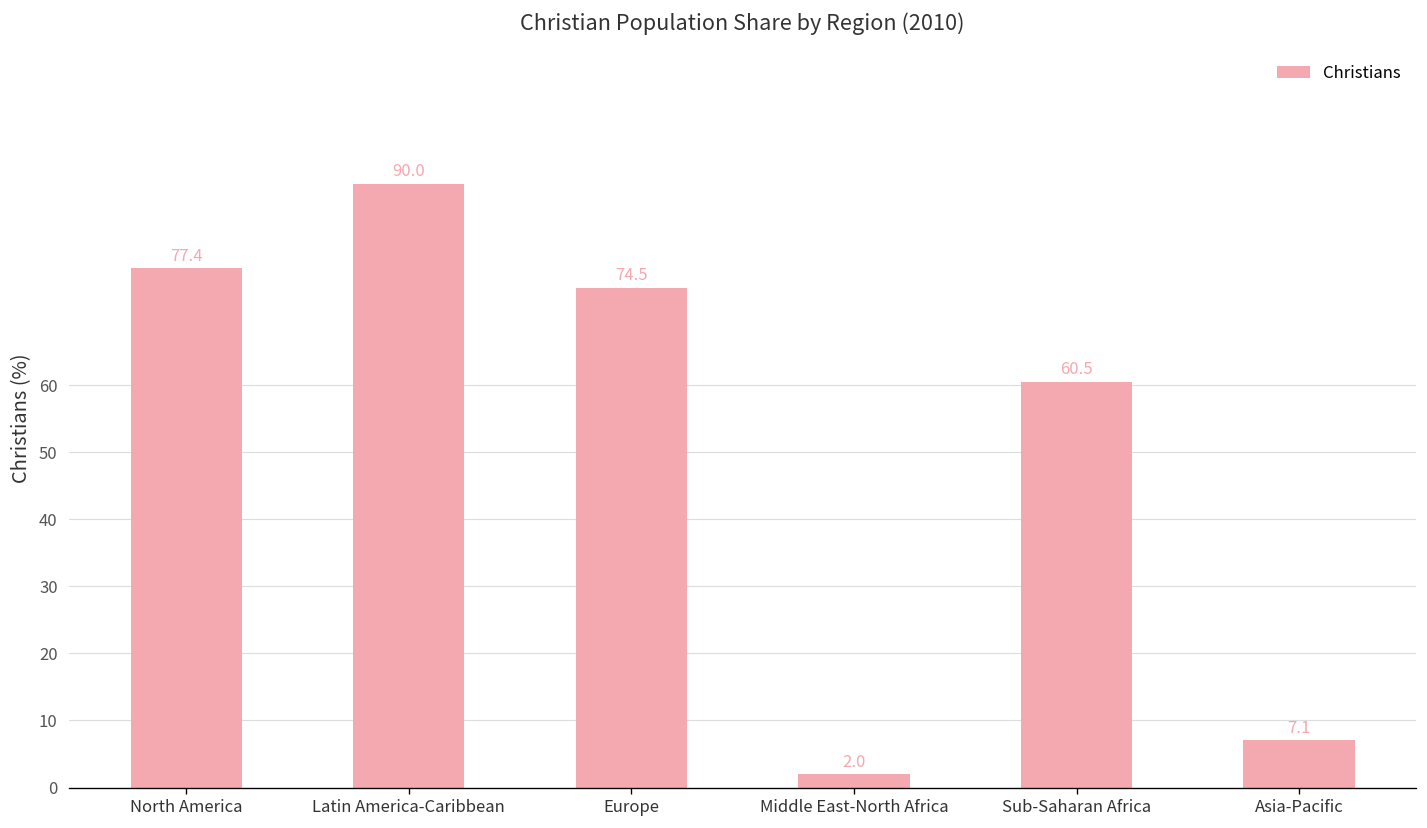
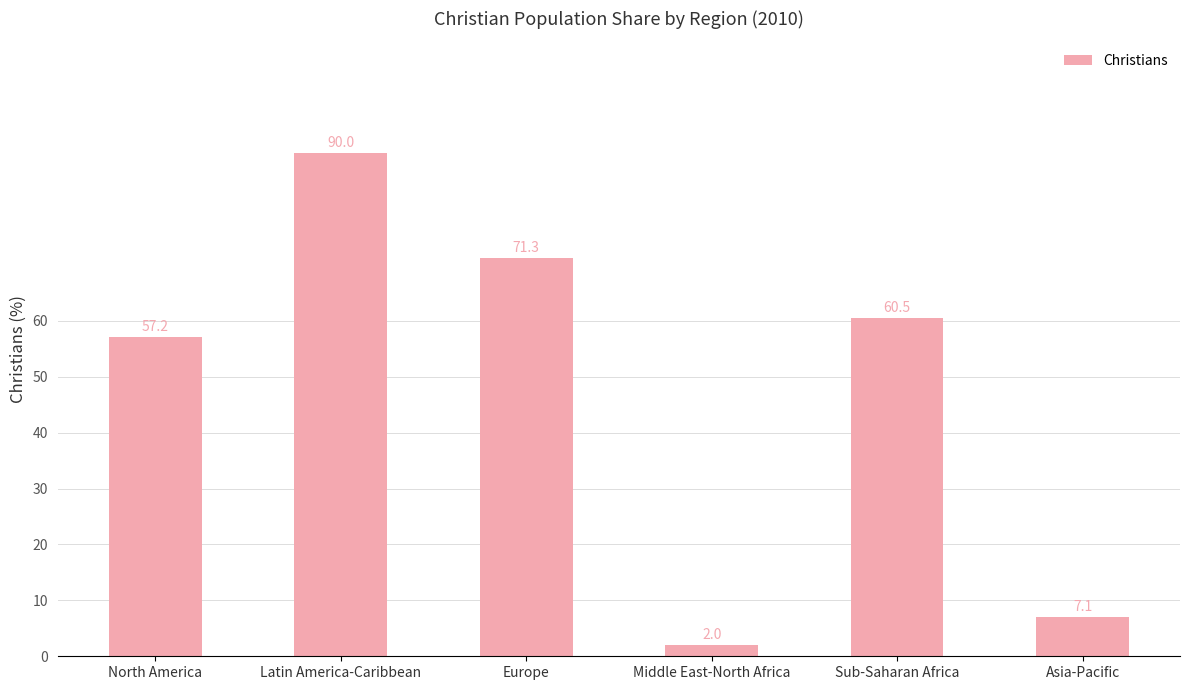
  {
-   "North America": 77.4,
+   "North America": 57.2,
    "Latin America-Caribbean": 90.0,
-   "Europe": 74.5,
+   "Europe": 71.3,
    "Middle East-North Africa": 2.0,
    "Sub-Saharan Africa": 60.5,
    "Asia-Pacific": 7.1
  }
